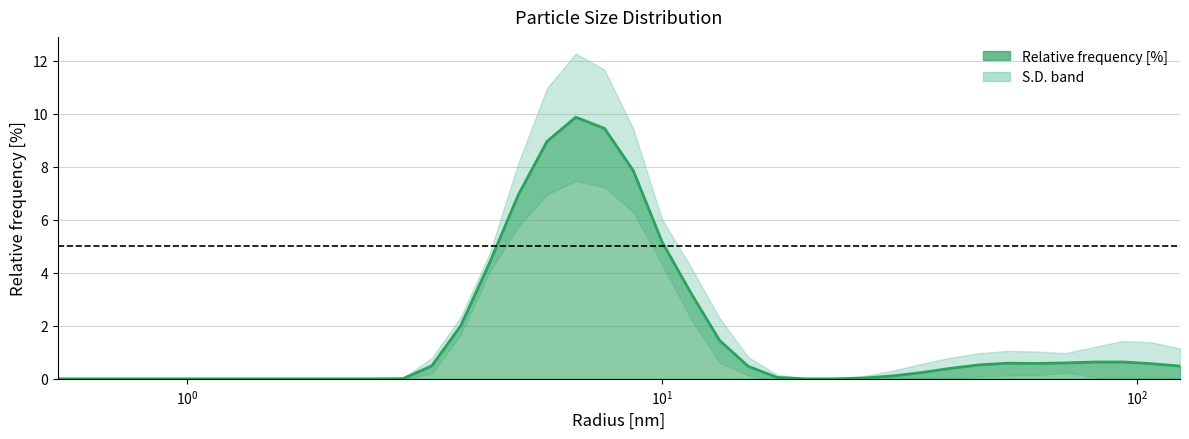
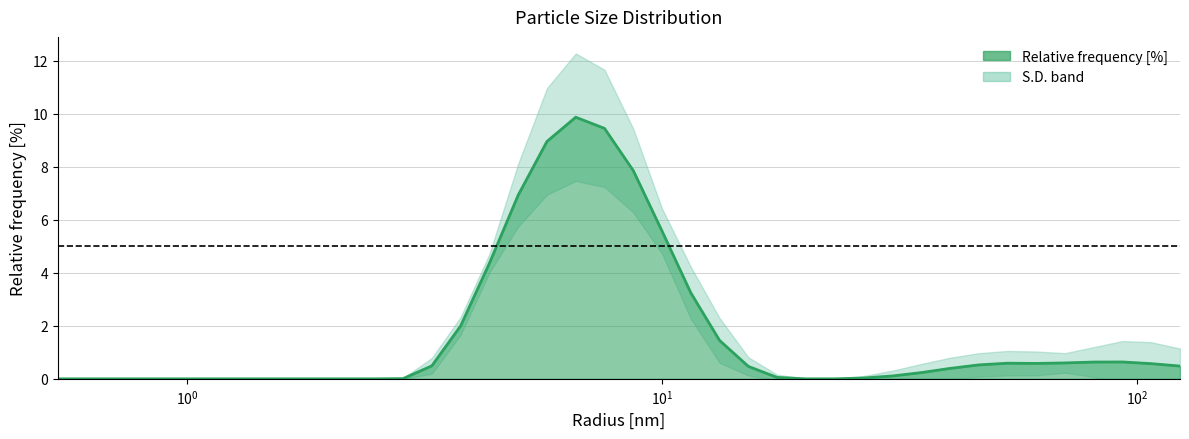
  {
    "Relative frequency [%]": {
-     "10^1": 5.2
+     "10^1": 5.6
    }
  }
